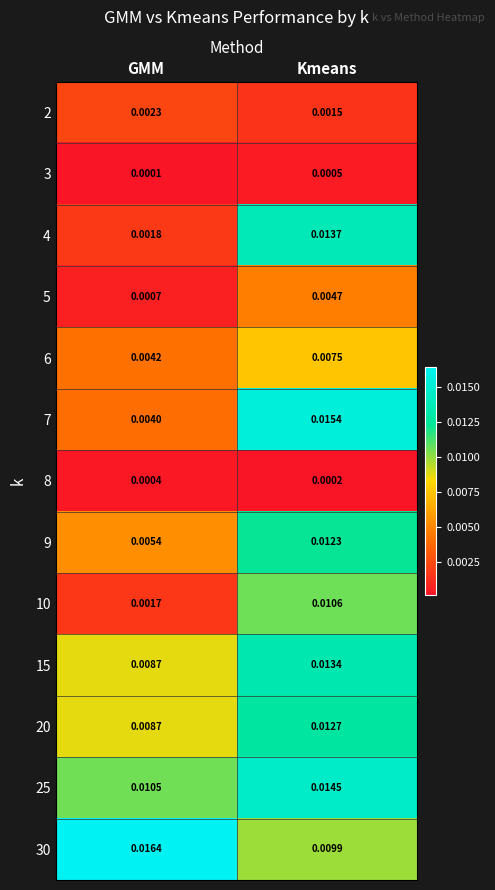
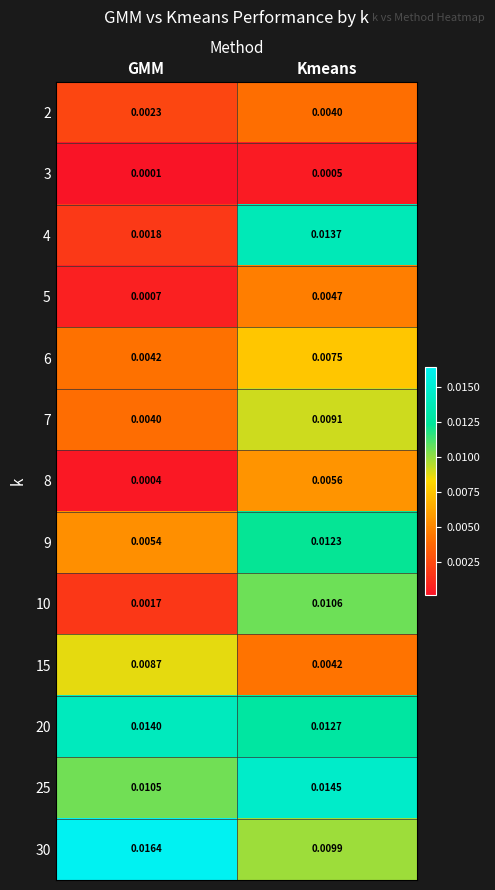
  {
    "2": {
      "GMM": 0.0023,
-     "Kmeans": 0.0015
+     "Kmeans": 0.0040
    },
    "3": {
      "GMM": 0.0001,
      "Kmeans": 0.0005
    },
    "4": {
      "GMM": 0.0018,
      "Kmeans": 0.0137
    },
    "5": {
      "GMM": 0.0007,
      "Kmeans": 0.0047
    },
    "6": {
      "GMM": 0.0042,
      "Kmeans": 0.0075
    },
    "7": {
      "GMM": 0.0040,
-     "Kmeans": 0.0154
+     "Kmeans": 0.0091
    },
    "8": {
      "GMM": 0.0004,
-     "Kmeans": 0.0002
+     "Kmeans": 0.0056
    },
    "9": {
      "GMM": 0.0054,
      "Kmeans": 0.0123
    },
    "10": {
      "GMM": 0.0017,
      "Kmeans": 0.0106
    },
    "15": {
      "GMM": 0.0087,
-     "Kmeans": 0.0134
+     "Kmeans": 0.0042
    },
    "20": {
-     "GMM": 0.0087,
+     "GMM": 0.0140,
      "Kmeans": 0.0127
    },
    "25": {
      "GMM": 0.0105,
      "Kmeans": 0.0145
    },
    "30": {
      "GMM": 0.0164,
      "Kmeans": 0.0099
    }
  }
